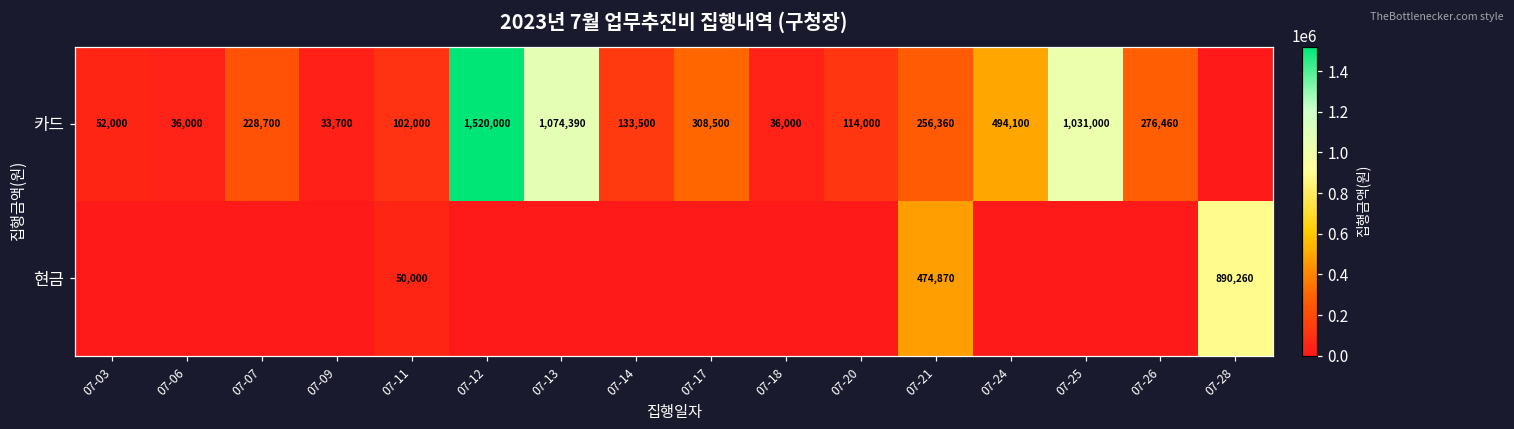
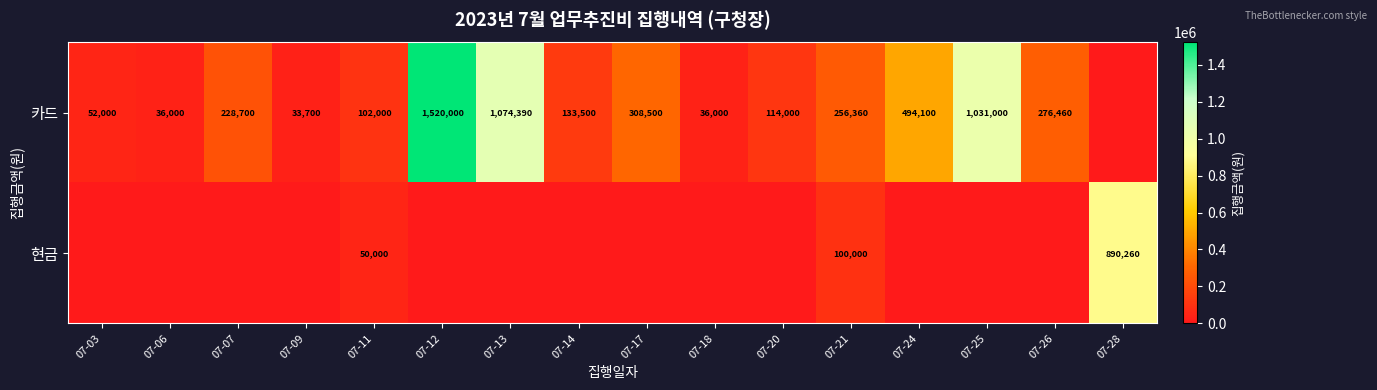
  {
    "카드": {
      "07-03": "52,000",
      "07-06": "36,000",
      "07-07": "228,700",
      "07-09": "33,700",
      "07-11": "102,000",
      "07-12": "1,520,000",
      "07-13": "1,074,390",
      "07-14": "133,500",
      "07-17": "308,500",
      "07-18": "36,000",
      "07-20": "114,000",
      "07-21": "256,360",
      "07-24": "494,100",
      "07-25": "1,031,000",
      "07-26": "276,460"
    },
    "현금": {
      "07-11": "50,000",
-     "07-21": "474,870",
+     "07-21": "100,000",
      "07-28": "890,260"
    }
  }
